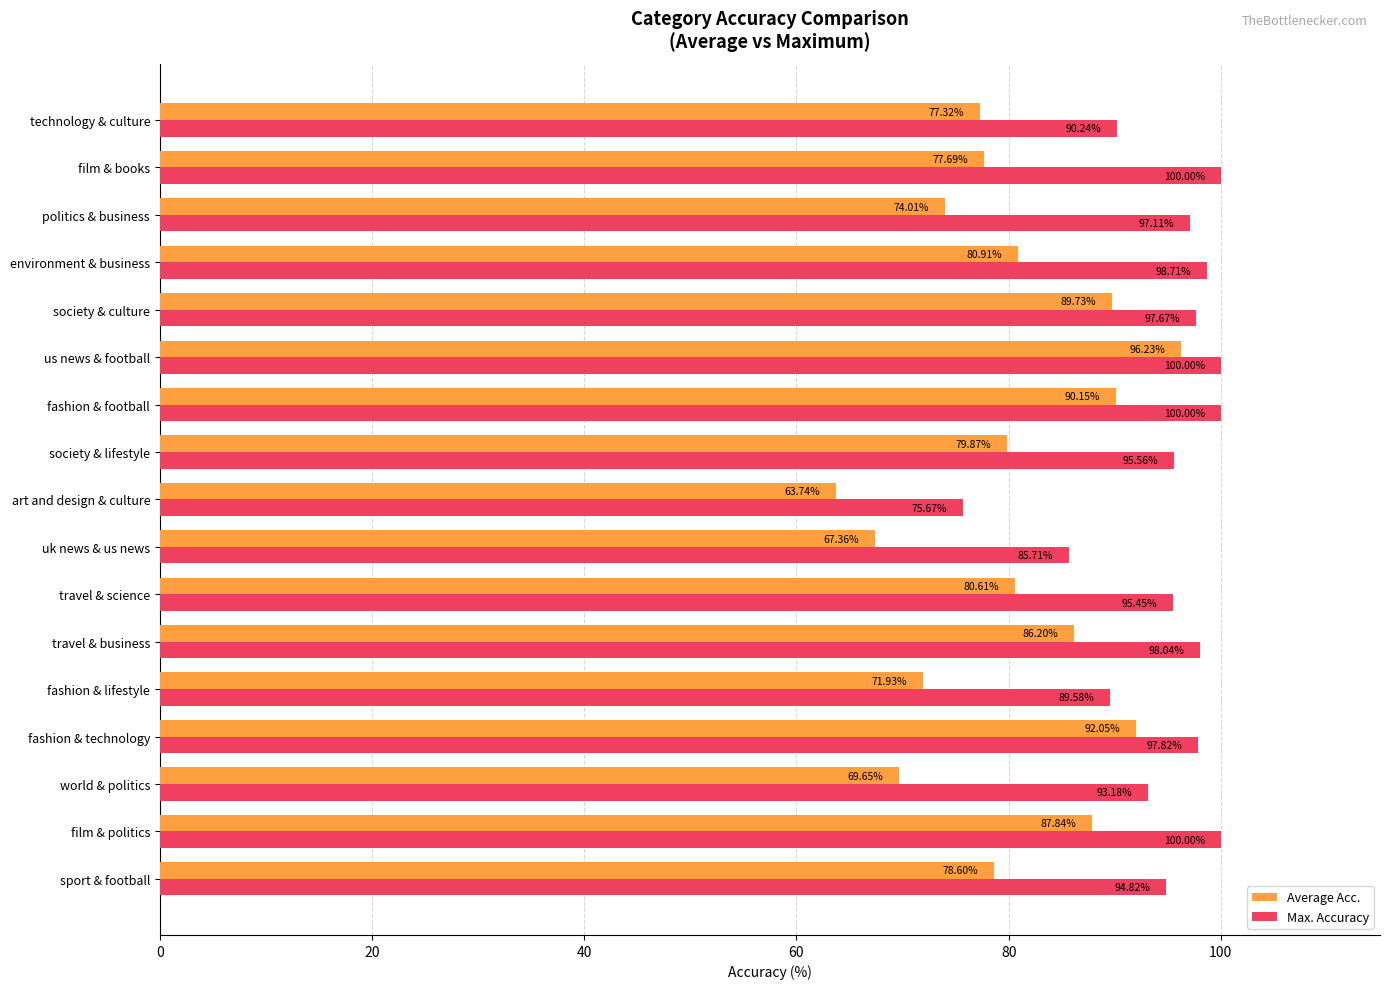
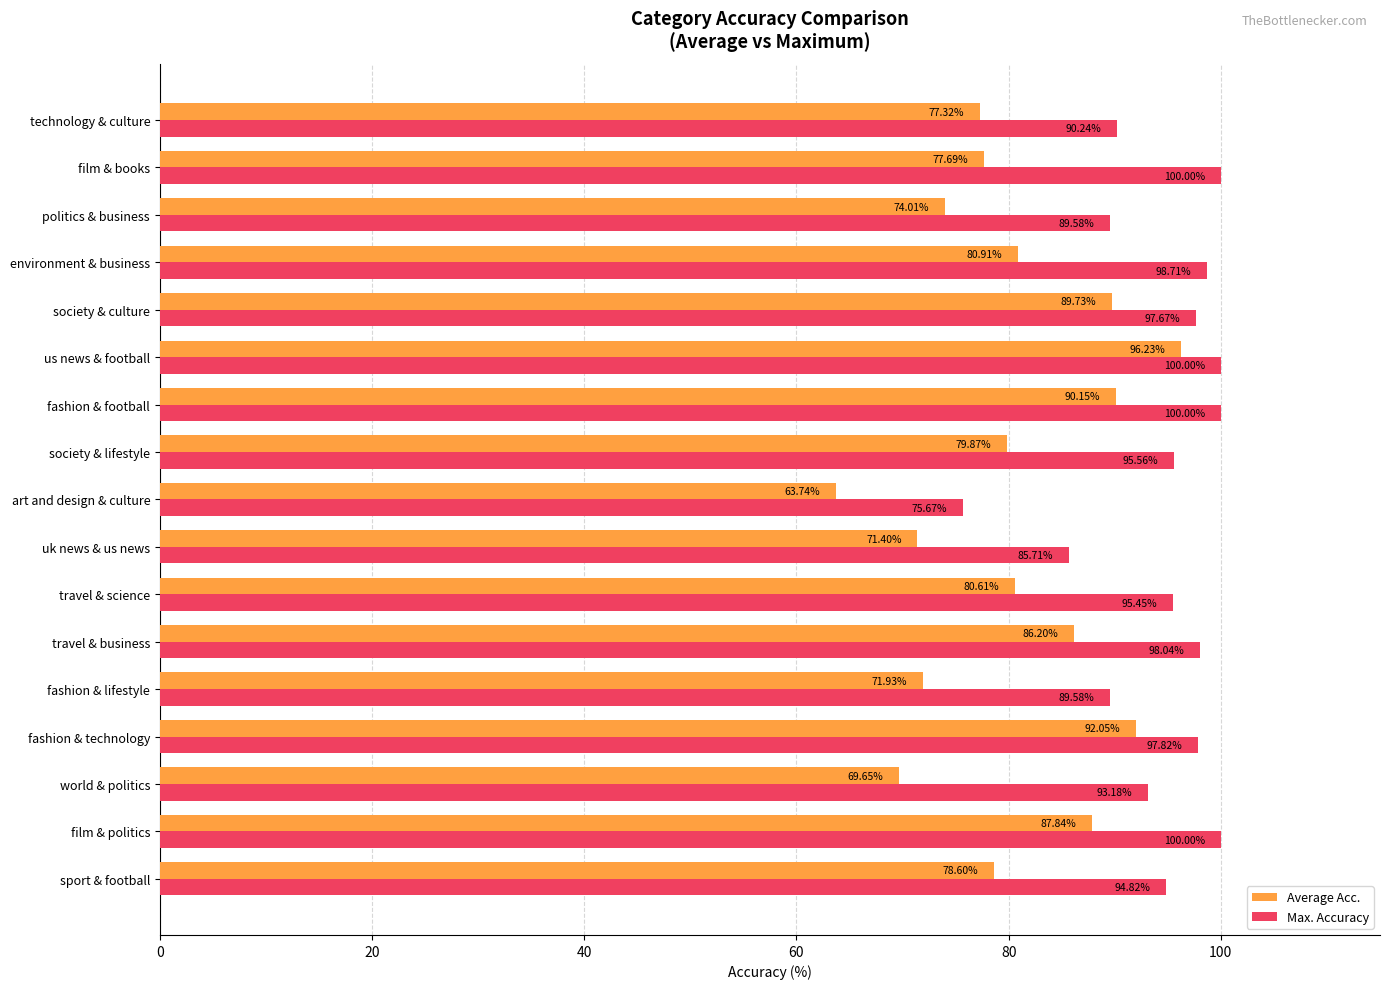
  {
    "Average Acc.": {
      "technology & culture": "77.32%",
      "film & books": "77.69%",
      "politics & business": "74.01%",
      "environment & business": "80.91%",
      "society & culture": "89.73%",
      "us news & football": "96.23%",
      "fashion & football": "90.15%",
      "society & lifestyle": "79.87%",
      "art and design & culture": "63.74%",
-     "uk news & us news": "67.36%",
+     "uk news & us news": "71.40%",
      "travel & science": "80.61%",
      "travel & business": "86.20%",
      "fashion & lifestyle": "71.93%",
      "fashion & technology": "92.05%",
      "world & politics": "69.65%",
      "film & politics": "87.84%",
      "sport & football": "78.60%"
    },
    "Max. Accuracy": {
      "technology & culture": "90.24%",
      "film & books": "100.00%",
-     "politics & business": "97.11%",
+     "politics & business": "89.58%",
      "environment & business": "98.71%",
      "society & culture": "97.67%",
      "us news & football": "100.00%",
      "fashion & football": "100.00%",
      "society & lifestyle": "95.56%",
      "art and design & culture": "75.67%",
      "uk news & us news": "85.71%",
      "travel & science": "95.45%",
      "travel & business": "98.04%",
      "fashion & lifestyle": "89.58%",
      "fashion & technology": "97.82%",
      "world & politics": "93.18%",
      "film & politics": "100.00%",
      "sport & football": "94.82%"
    }
  }
